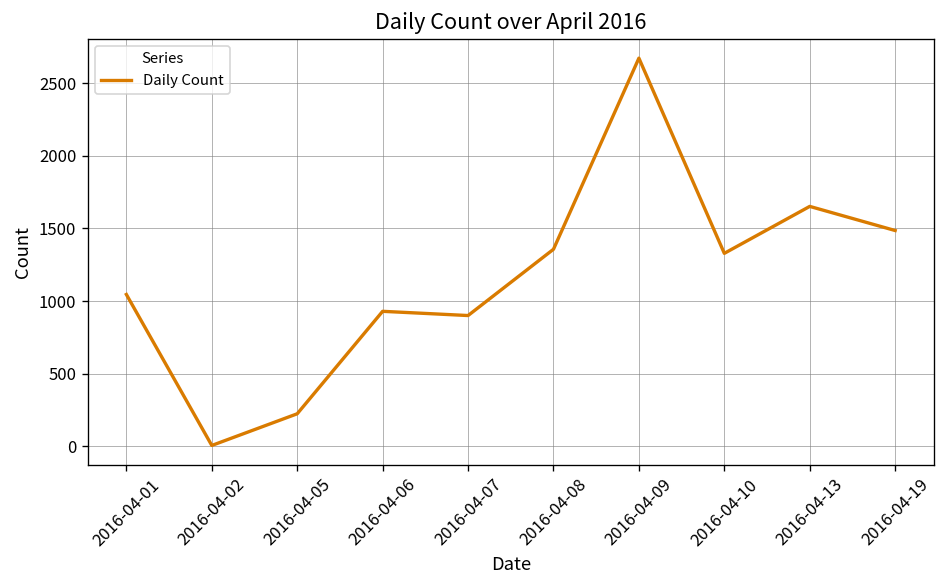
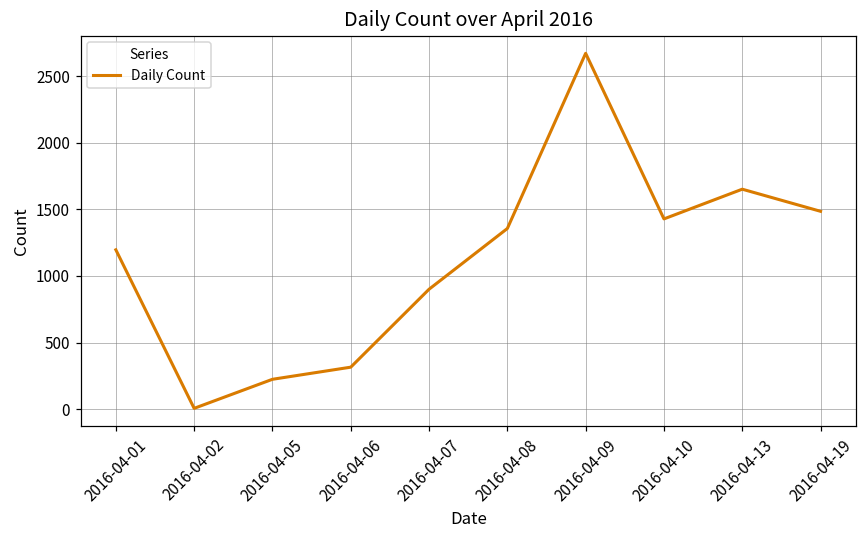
  {
-   "2016-04-01": 1050,
+   "2016-04-01": 1200,
    "2016-04-02": 10,
    "2016-04-05": 220,
-   "2016-04-06": 930,
+   "2016-04-06": 320,
    "2016-04-07": 900,
    "2016-04-08": 1360,
    "2016-04-09": 2670,
-   "2016-04-10": 1330,
+   "2016-04-10": 1430,
    "2016-04-13": 1650,
    "2016-04-19": 1490
  }
